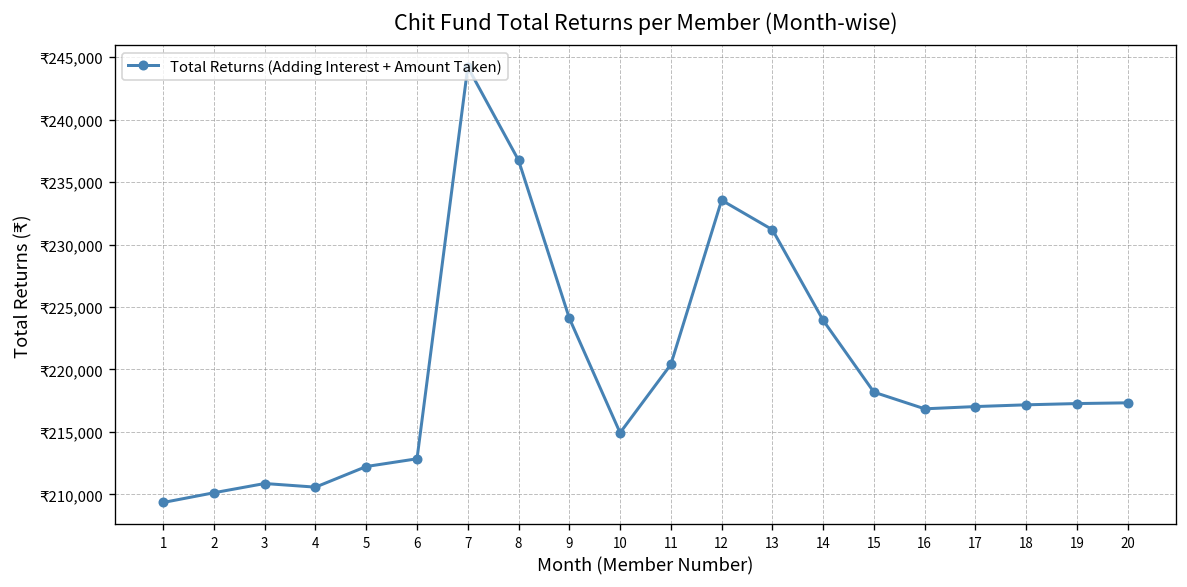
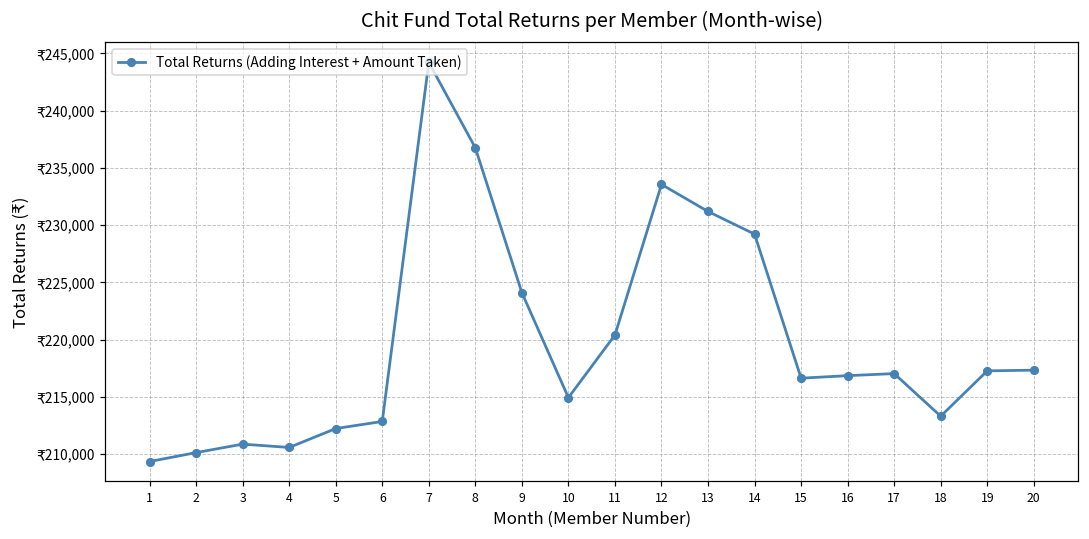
  {
    "1": "₹209,400",
    "2": "₹210,100",
    "3": "₹210,900",
    "4": "₹210,600",
    "5": "₹212,200",
    "6": "₹212,900",
    "8": "₹236,800",
    "9": "₹224,100",
    "10": "₹214,900",
    "11": "₹220,400",
    "12": "₹233,600",
    "13": "₹231,200",
-   "14": "₹223,900",
-   "15": "₹218,200",
+   "14": "₹229,200",
+   "15": "₹216,600",
    "16": "₹216,900",
    "17": "₹217,000",
-   "18": "₹217,200",
+   "18": "₹213,300",
    "19": "₹217,300",
    "20": "₹217,300"
  }
